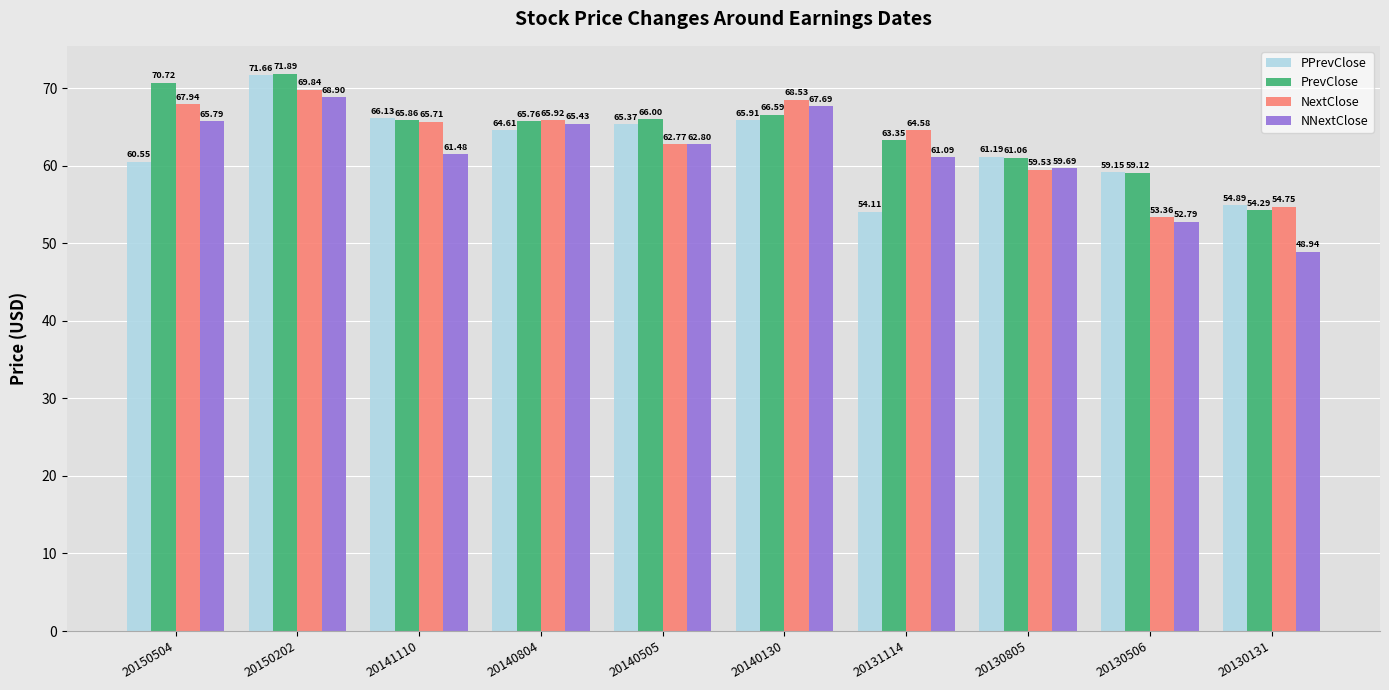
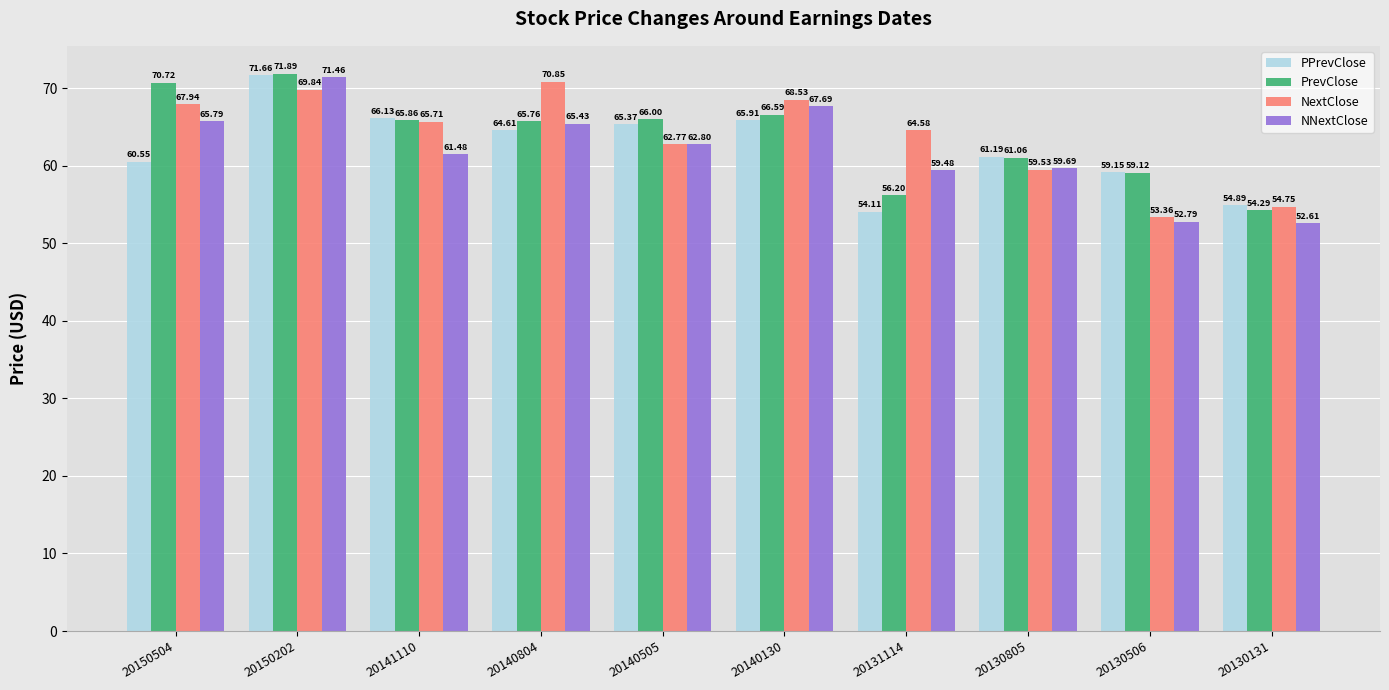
  {
    "PPrevClose": {
      "20150504": 60.55,
      "20150202": 71.66,
      "20141110": 66.13,
      "20140804": 64.61,
      "20140505": 65.37,
      "20140130": 65.91,
      "20131114": 54.11,
      "20130805": 61.19,
      "20130506": 59.15,
      "20130131": 54.89
    },
    "PrevClose": {
      "20150504": 70.72,
      "20150202": 71.89,
      "20141110": 65.86,
      "20140804": 65.76,
      "20140505": 66.00,
      "20140130": 66.59,
-     "20131114": 63.35,
+     "20131114": 56.20,
      "20130805": 61.06,
      "20130506": 59.12,
      "20130131": 54.29
    },
    "NextClose": {
      "20150504": 67.94,
      "20150202": 69.84,
      "20141110": 65.71,
-     "20140804": 65.92,
+     "20140804": 70.85,
      "20140505": 62.77,
      "20140130": 68.53,
      "20131114": 64.58,
      "20130805": 59.53,
      "20130506": 53.36,
      "20130131": 54.75
    },
    "NNextClose": {
      "20150504": 65.79,
-     "20150202": 68.90,
+     "20150202": 71.46,
      "20141110": 61.48,
      "20140804": 65.43,
      "20140505": 62.80,
      "20140130": 67.69,
-     "20131114": 61.09,
+     "20131114": 59.48,
      "20130805": 59.69,
      "20130506": 52.79,
-     "20130131": 48.94
+     "20130131": 52.61
    }
  }
